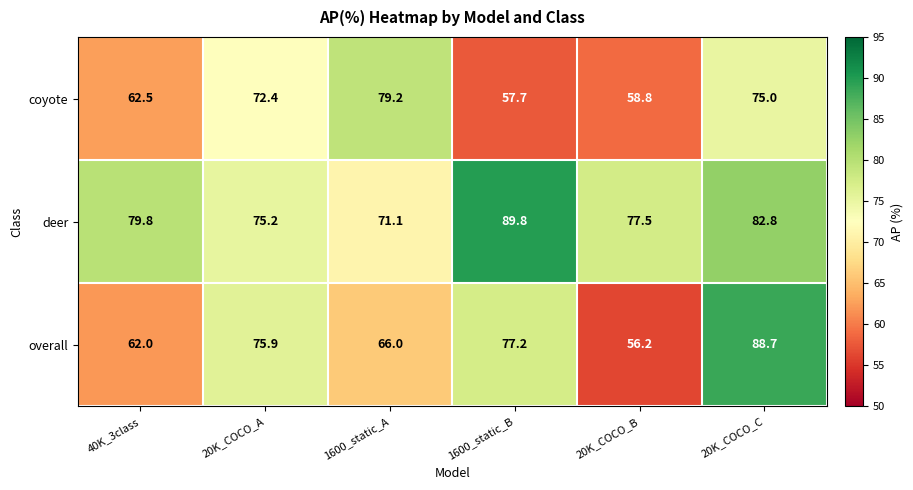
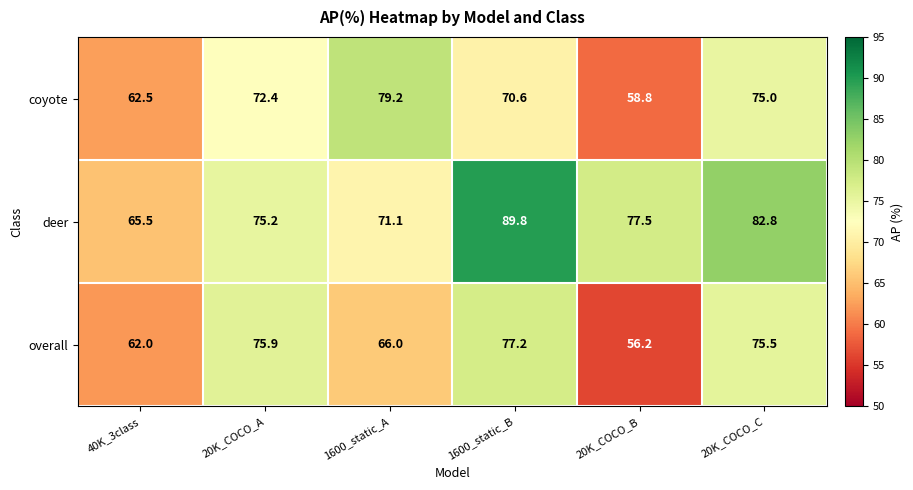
  {
    "coyote": {
      "40K_3class": 62.5,
      "20K_COCO_A": 72.4,
      "1600_static_A": 79.2,
-     "1600_static_B": 57.7,
+     "1600_static_B": 70.6,
      "20K_COCO_B": 58.8,
      "20K_COCO_C": 75.0
    },
    "deer": {
-     "40K_3class": 79.8,
+     "40K_3class": 65.5,
      "20K_COCO_A": 75.2,
      "1600_static_A": 71.1,
      "1600_static_B": 89.8,
      "20K_COCO_B": 77.5,
      "20K_COCO_C": 82.8
    },
    "overall": {
      "40K_3class": 62.0,
      "20K_COCO_A": 75.9,
      "1600_static_A": 66.0,
      "1600_static_B": 77.2,
      "20K_COCO_B": 56.2,
-     "20K_COCO_C": 88.7
+     "20K_COCO_C": 75.5
    }
  }
